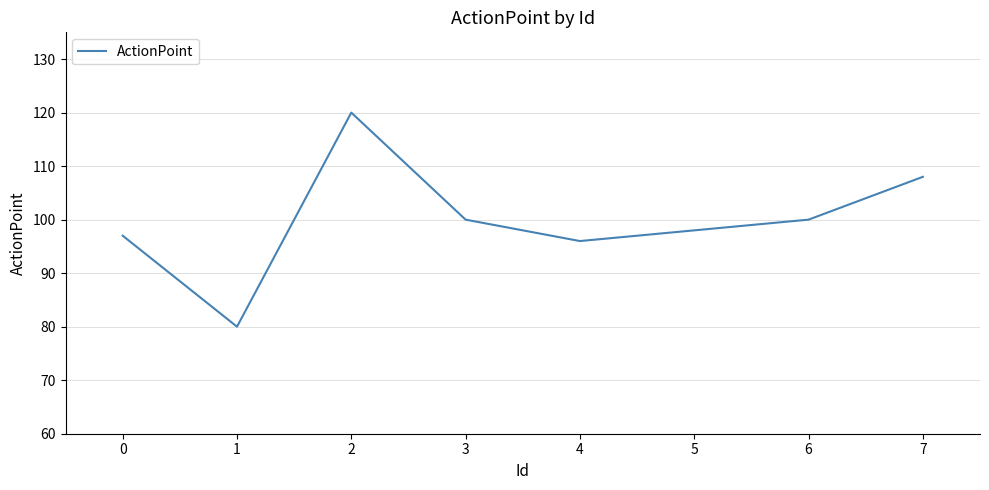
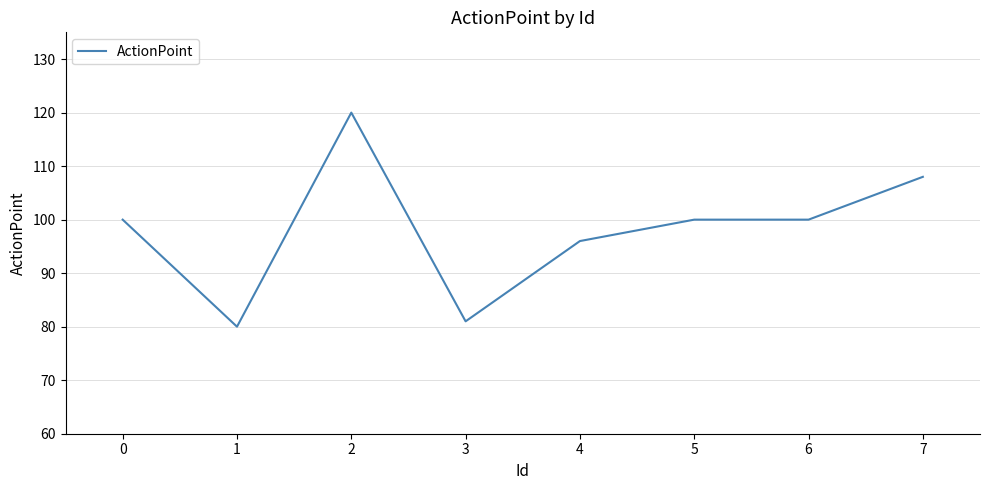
  {
-   "0": 97,
+   "0": 100,
    "1": 80,
    "2": 120,
-   "3": 100,
+   "3": 81,
    "4": 96,
-   "5": 98,
+   "5": 100,
    "6": 100,
    "7": 108
  }
